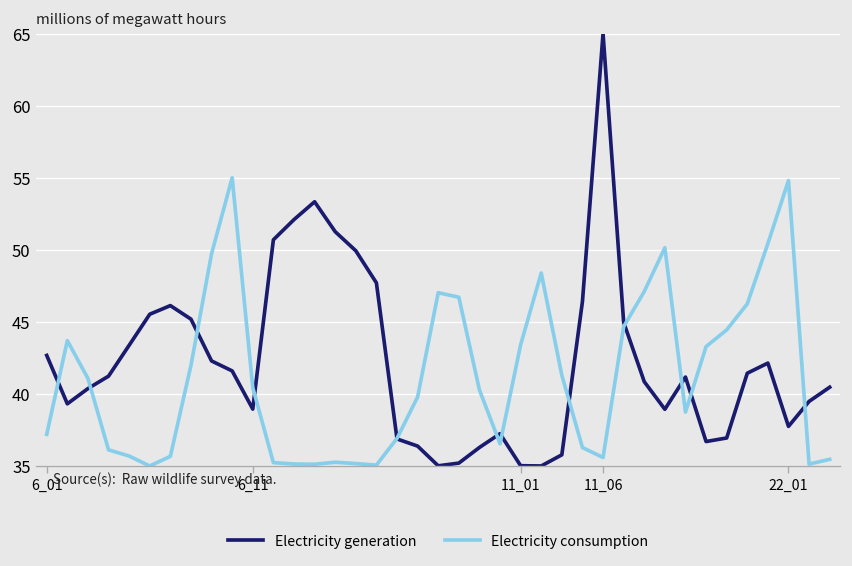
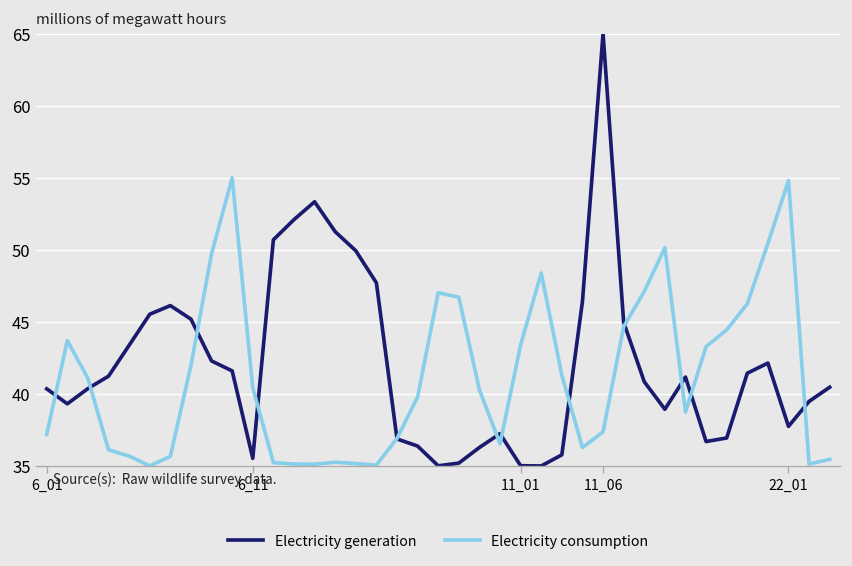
  {
    "Electricity generation": {
-     "6_01": 42.7,
-     "6_11": 38.9,
+     "6_01": 40.4,
+     "6_11": 35.5,
      "11_01": 35.0,
      "11_06": 65.0,
      "22_01": 37.7
    },
    "Electricity consumption": {
      "6_01": 37.2,
      "6_11": 40.4,
      "11_01": 43.4,
-     "11_06": 35.6,
+     "11_06": 37.4,
      "22_01": 54.8
    }
  }
